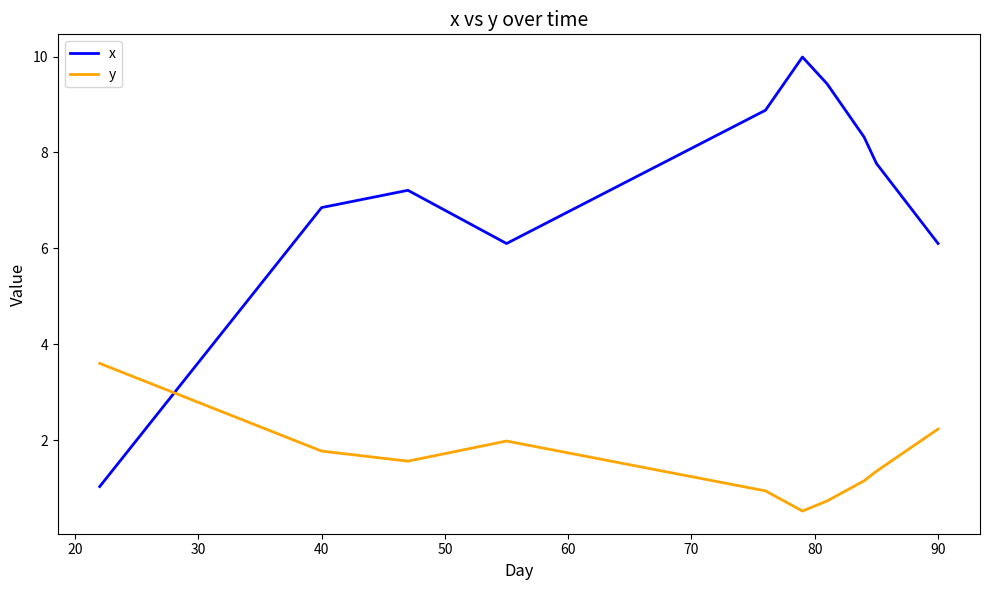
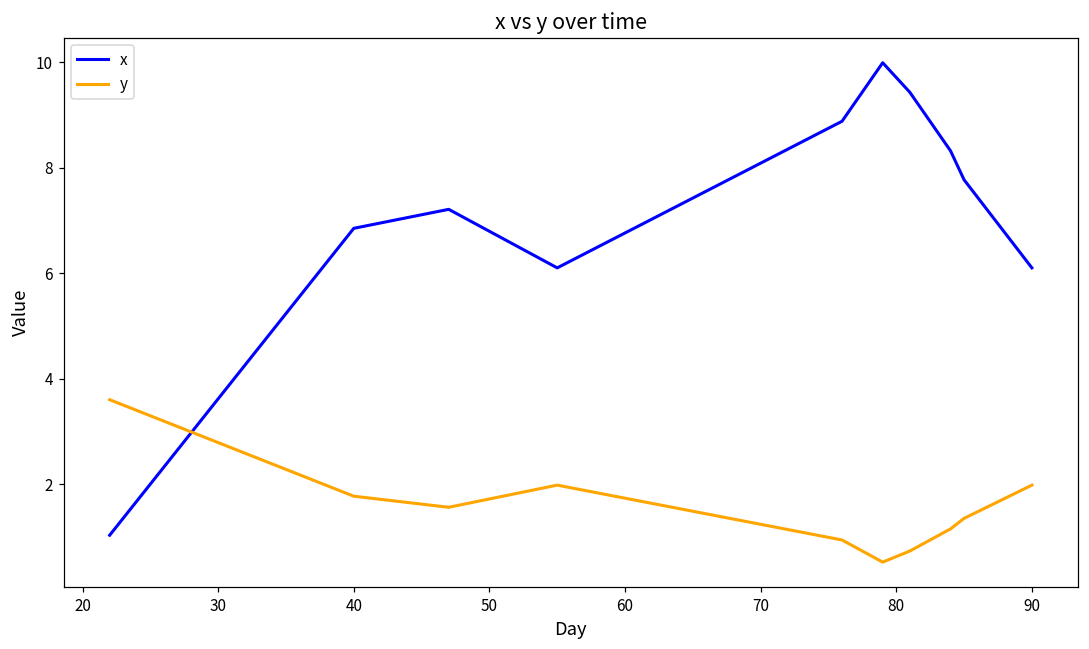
  {
    "x": {
      "40": 6.9,
      "90": 6.1
    },
    "y": {
      "40": 1.8,
-     "90": 2.2
+     "90": 2.0
    }
  }
